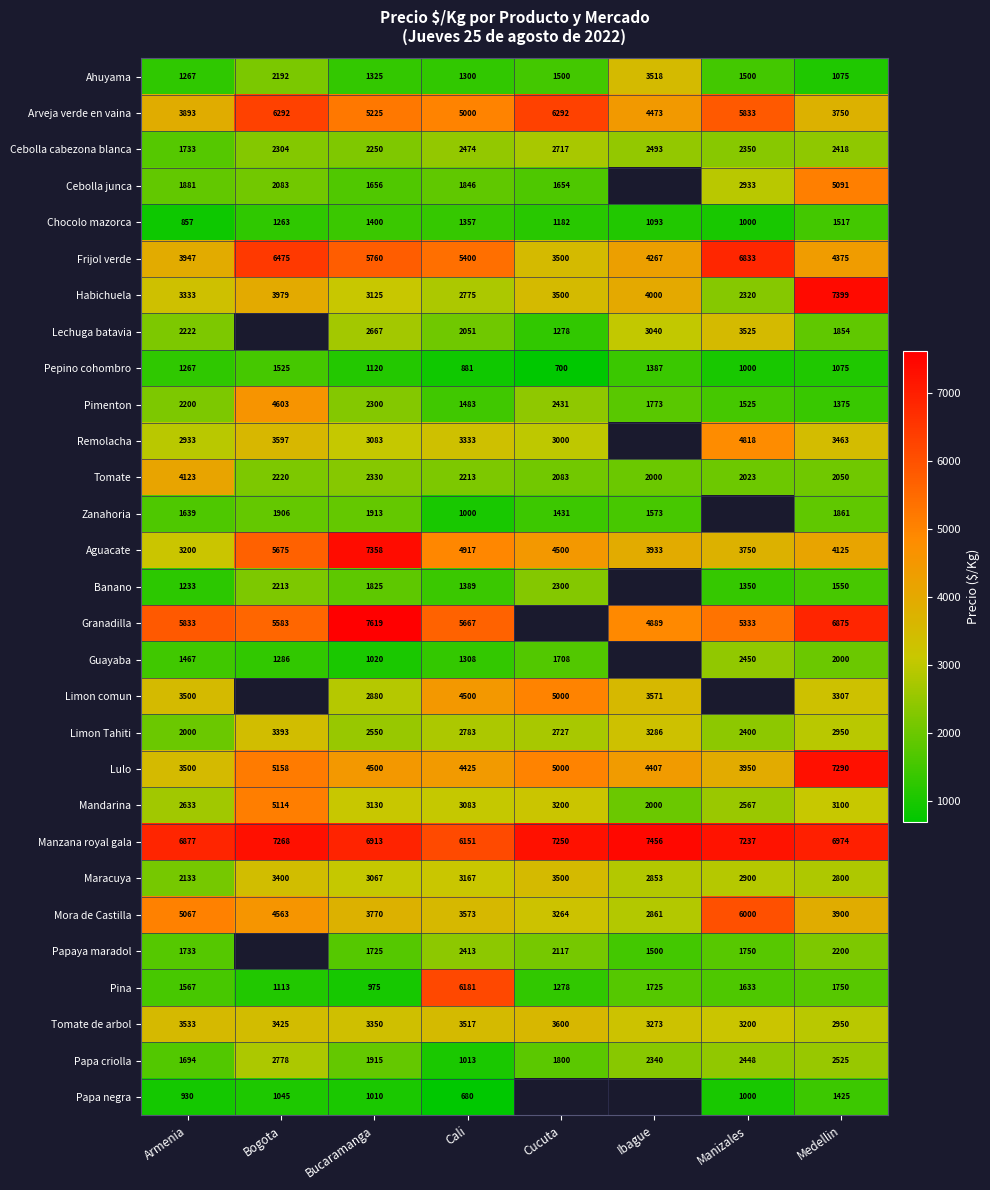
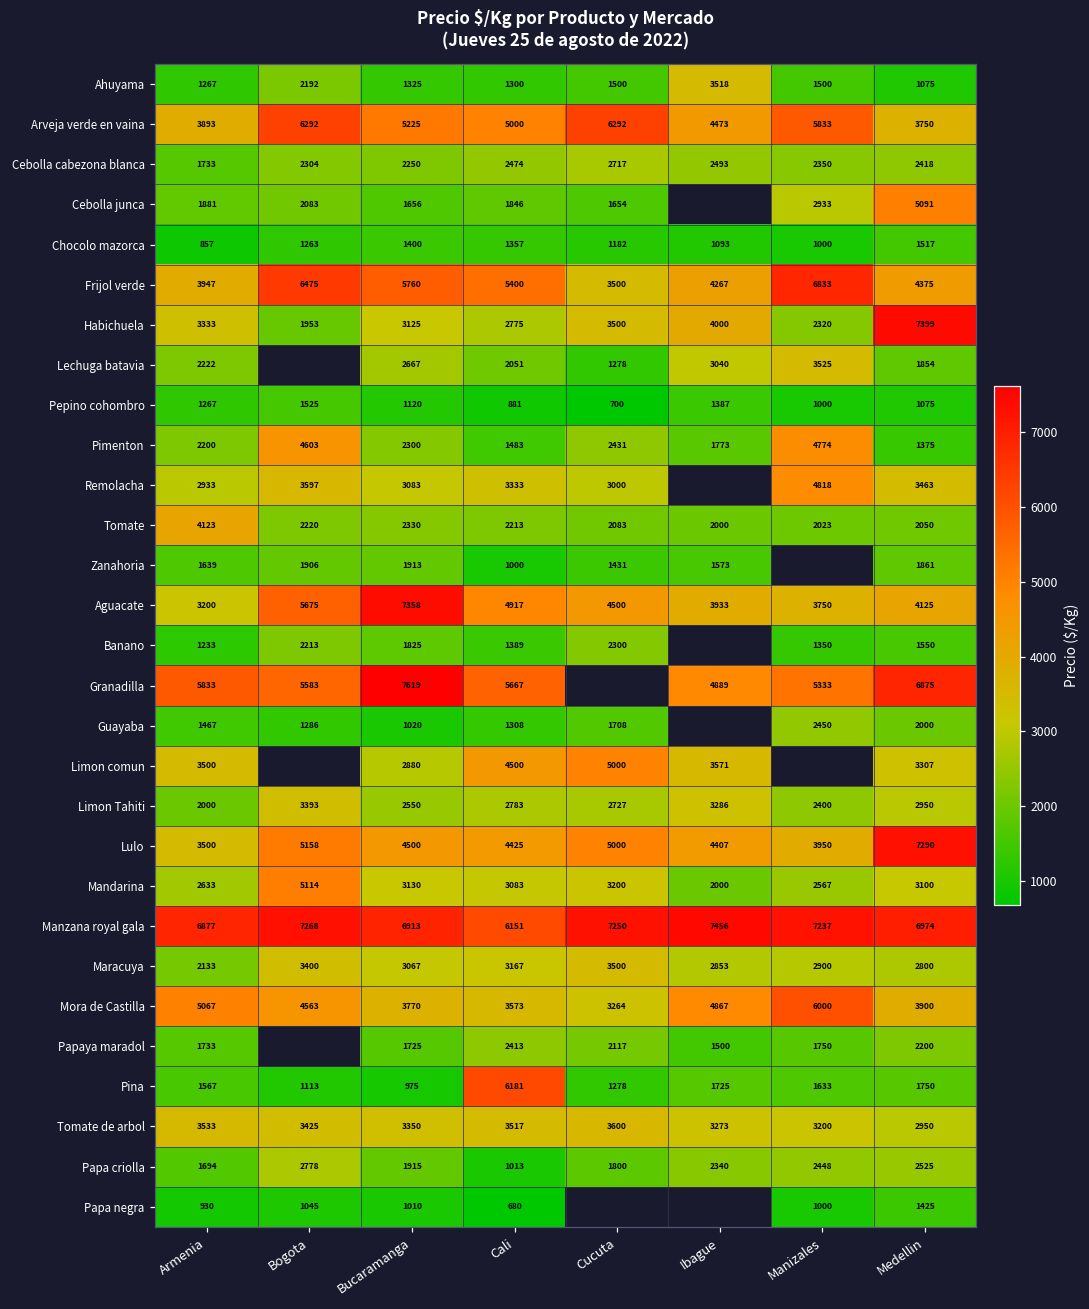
  {
    "Habichuela": {
      "Armenia": 3333,
-     "Bogota": 3979,
+     "Bogota": 1953,
      "Bucaramanga": 3125,
      "Cali": 2775,
      "Cucuta": 3500,
      "Ibague": 4000,
      "Manizales": 2320,
      "Medellin": 7399
    },
    "Pimenton": {
      "Armenia": 2200,
      "Bogota": 4603,
      "Bucaramanga": 2300,
      "Cali": 1483,
      "Cucuta": 2431,
      "Ibague": 1773,
-     "Manizales": 1525,
+     "Manizales": 4774,
      "Medellin": 1375
    },
    "Mora de Castilla": {
      "Armenia": 5067,
      "Bogota": 4563,
      "Bucaramanga": 3770,
      "Cali": 3573,
      "Cucuta": 3264,
-     "Ibague": 2861,
+     "Ibague": 4867,
      "Manizales": 6000,
      "Medellin": 3900
    }
  }
